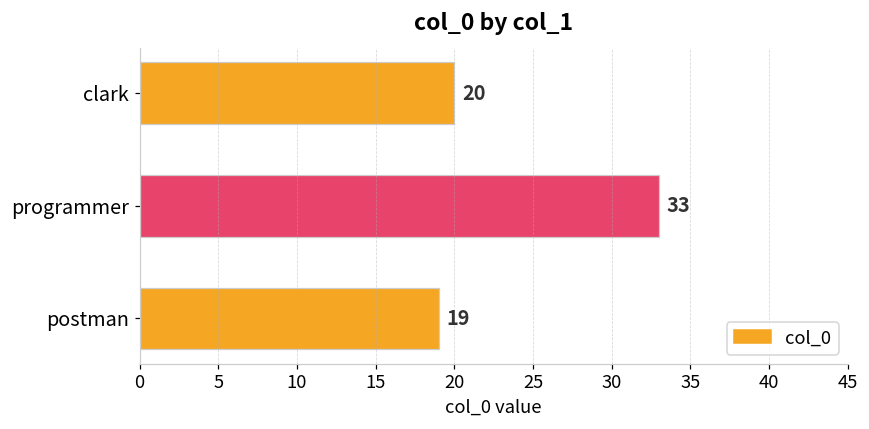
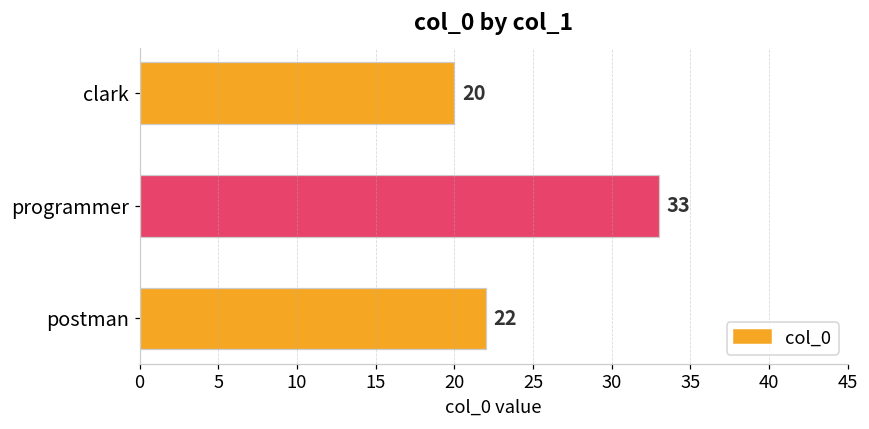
  {
    "clark": 20,
    "programmer": 33,
-   "postman": 19
+   "postman": 22
  }
